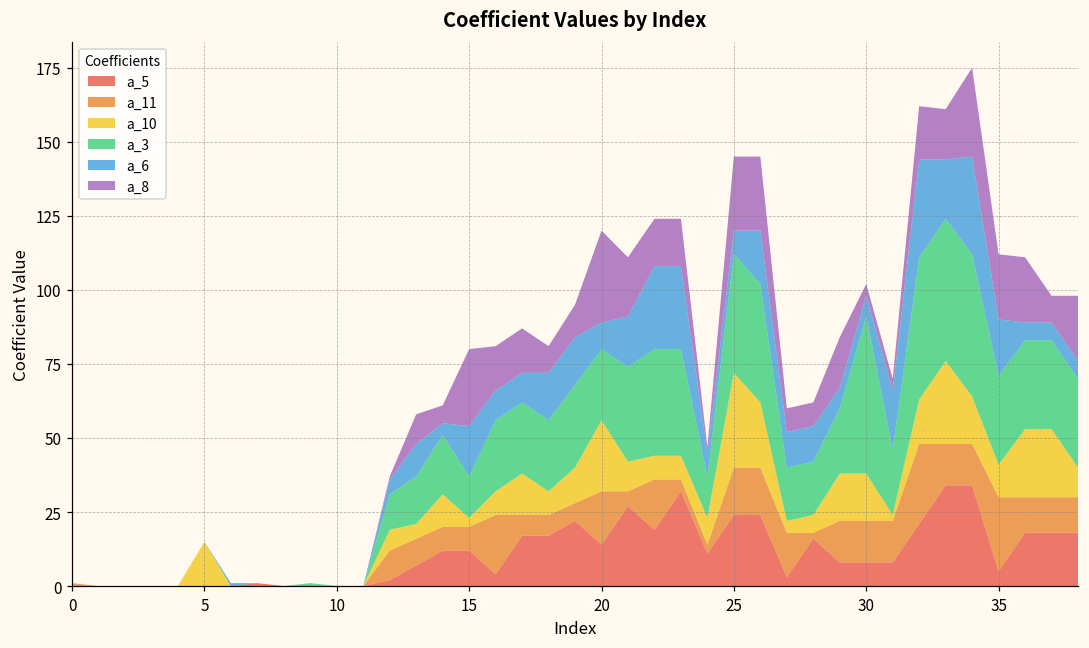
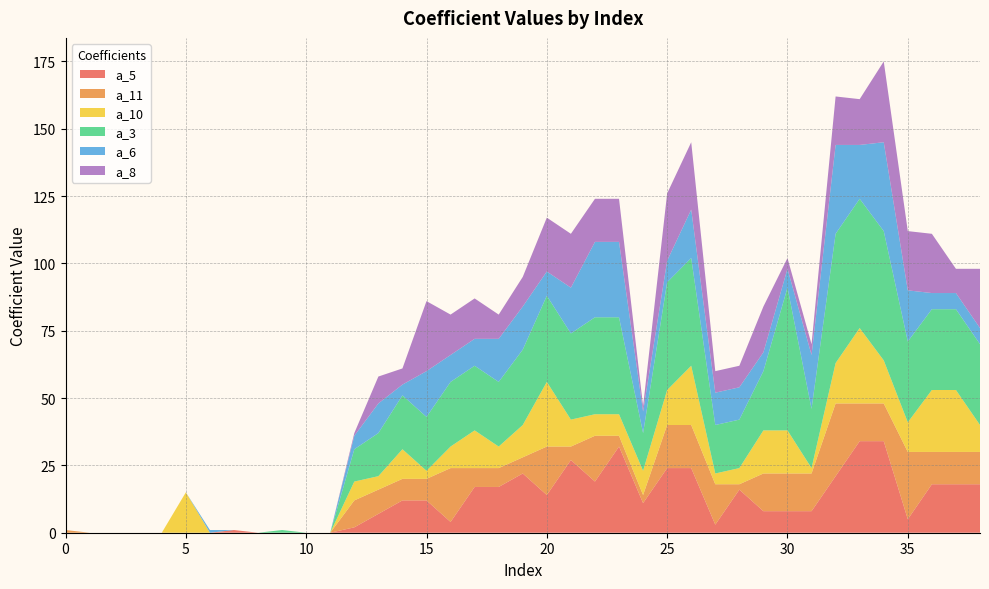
  {
    "a_10": {
      "15": 3,
      "20": 24,
-     "25": 32,
+     "25": 13,
      "30": 16,
      "35": 11
    },
    "a_3": {
-     "15": 14,
-     "20": 24,
+     "15": 20,
+     "20": 32,
      "25": 40,
      "30": 53,
      "35": 30
    },
    "a_6": {
      "15": 17,
      "20": 9,
      "25": 8,
      "30": 7,
      "35": 19
    },
    "a_8": {
      "15": 26,
-     "20": 31,
+     "20": 20,
      "25": 25,
      "30": 4,
      "35": 22
    }
  }
